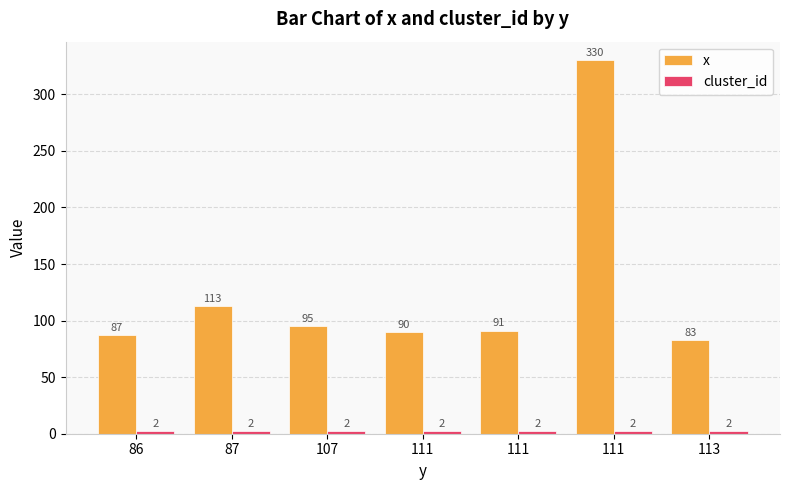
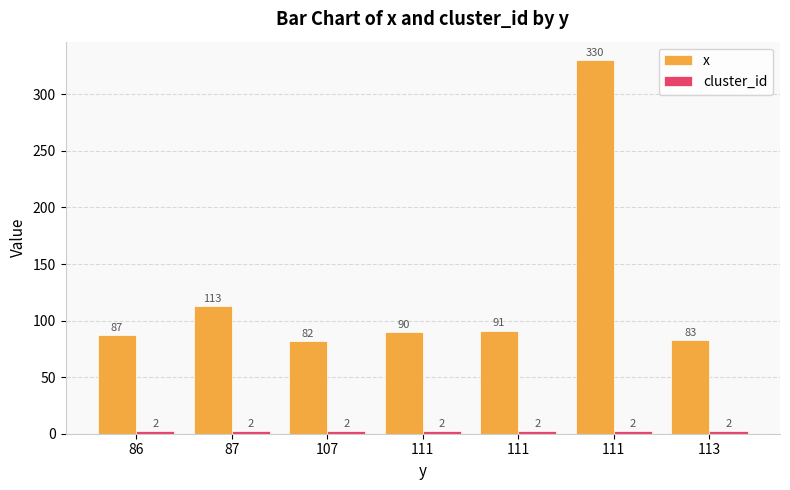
  {
    "x": {
      "86": 87,
      "87": 113,
-     "107": 95,
+     "107": 82,
      "113": 83
    },
    "cluster_id": {
      "86": 2,
      "87": 2,
      "107": 2,
      "113": 2
    }
  }
